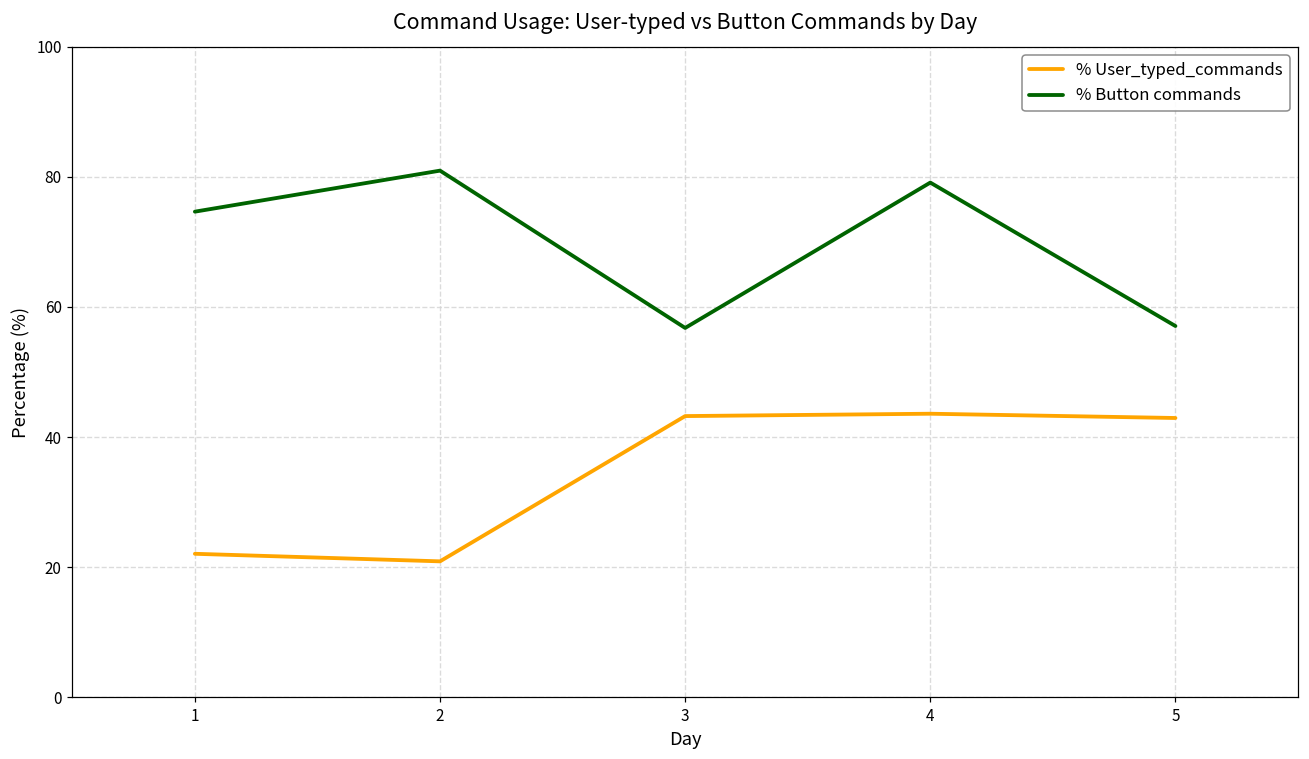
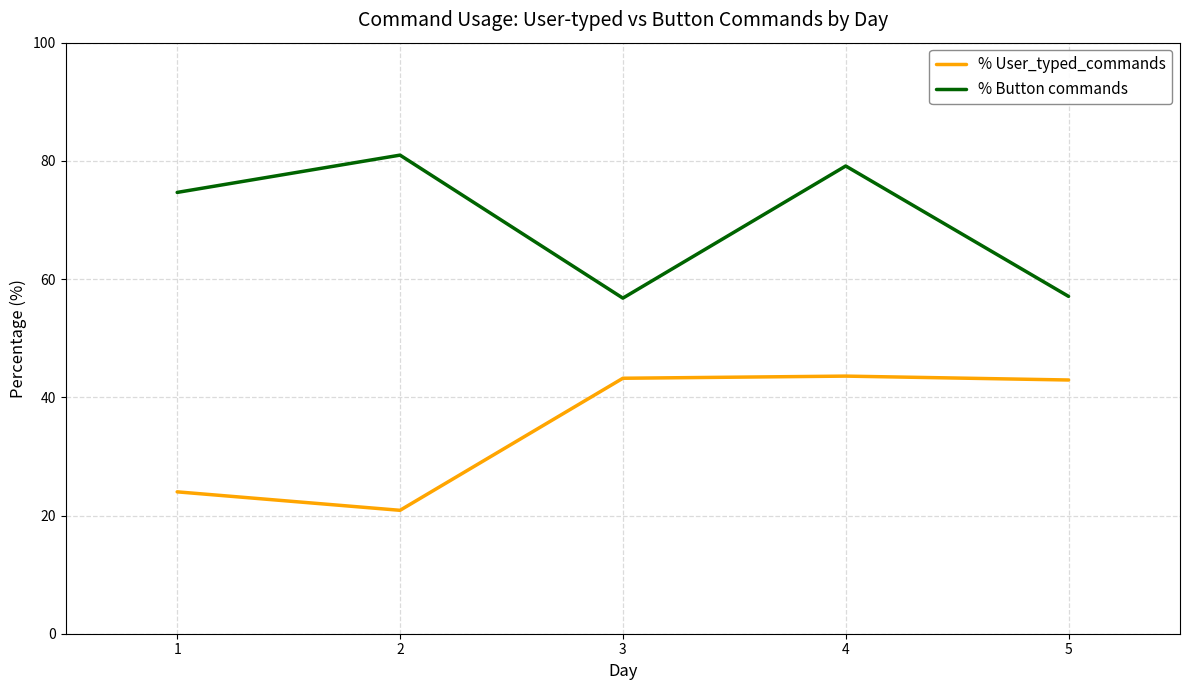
  {
    "% User_typed_commands": {
-     "1": 22,
+     "1": 24,
      "2": 21,
      "3": 43,
      "4": 44,
      "5": 43
    },
    "% Button commands": {
      "1": 75,
      "2": 81,
      "3": 57,
      "4": 79,
      "5": 57
    }
  }
